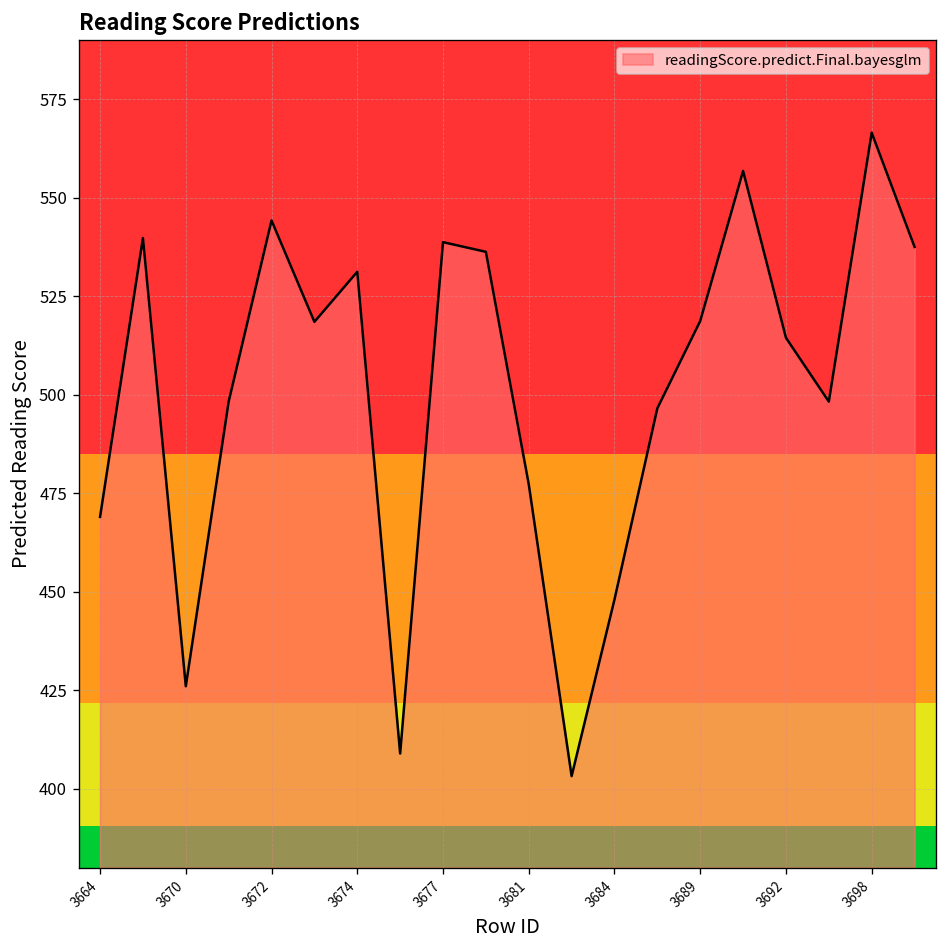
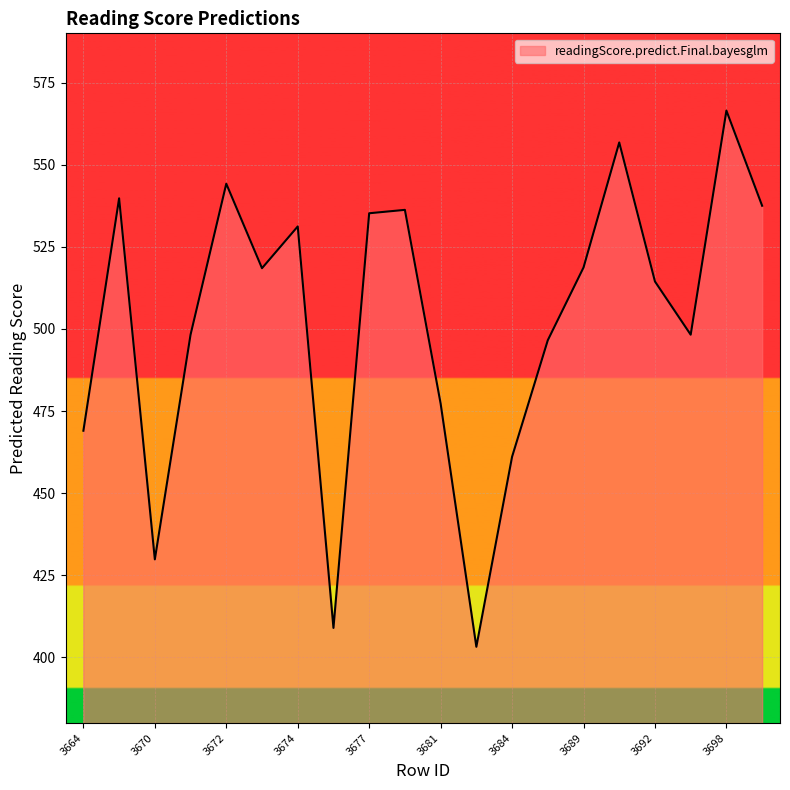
  {
    "3664": 469,
-   "3670": 426,
+   "3670": 430,
    "3672": 544,
    "3674": 531,
-   "3677": 539,
+   "3677": 535,
    "3681": 477,
-   "3684": 448,
+   "3684": 461,
    "3689": 519,
    "3692": 514,
    "3698": 566
  }
